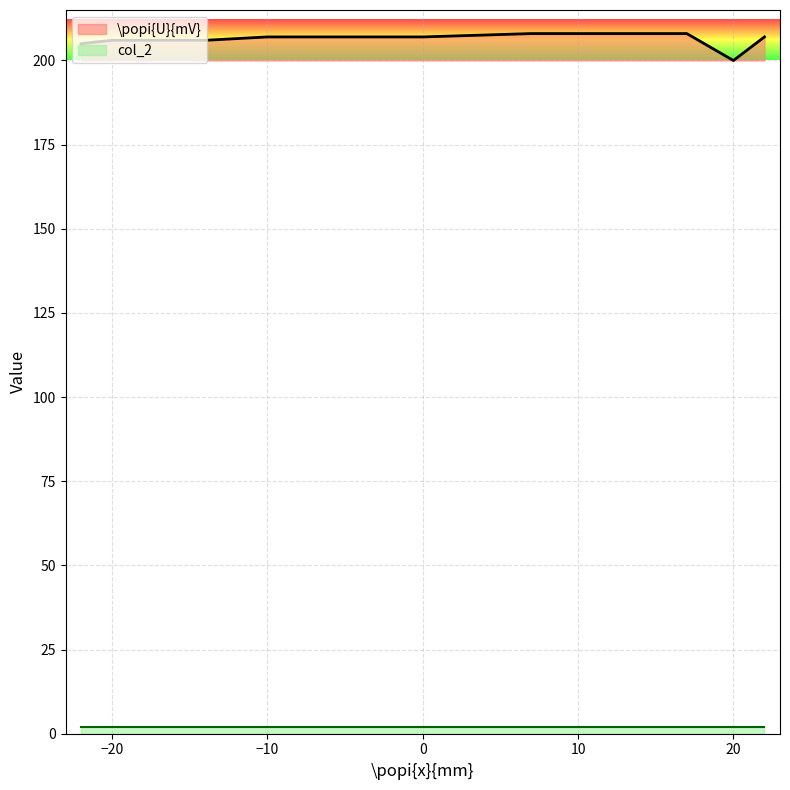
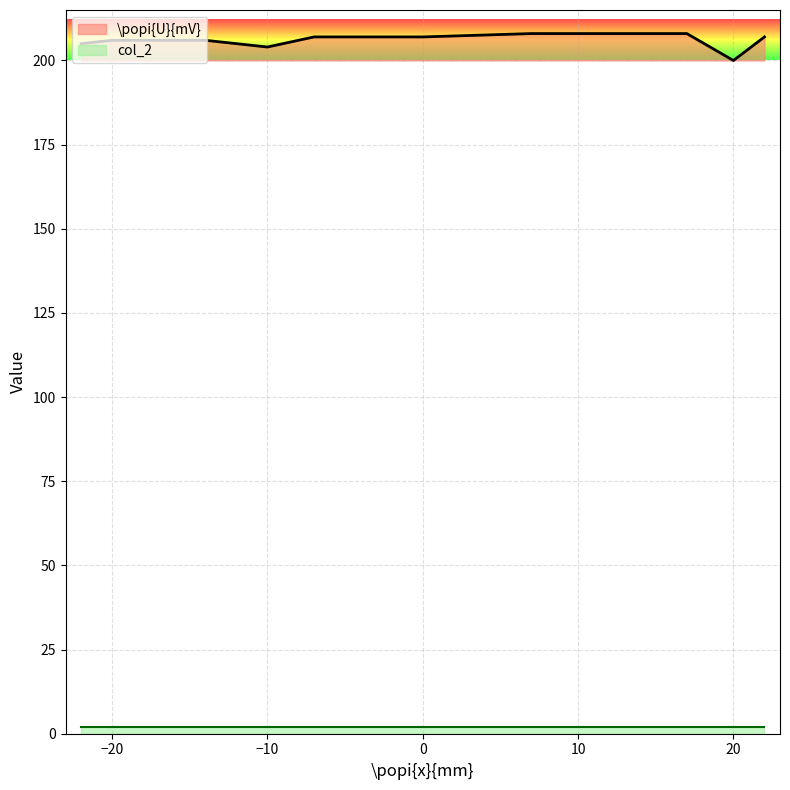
  {
    "\\popi{U}{mV}": {
-     "−10": 207,
+     "−10": 204,
      "0": 207,
      "10": 208,
      "20": 200
    },
    "col_2": {
      "−20": 2,
      "−10": 2,
      "0": 2,
      "10": 2,
      "20": 2
    }
  }
